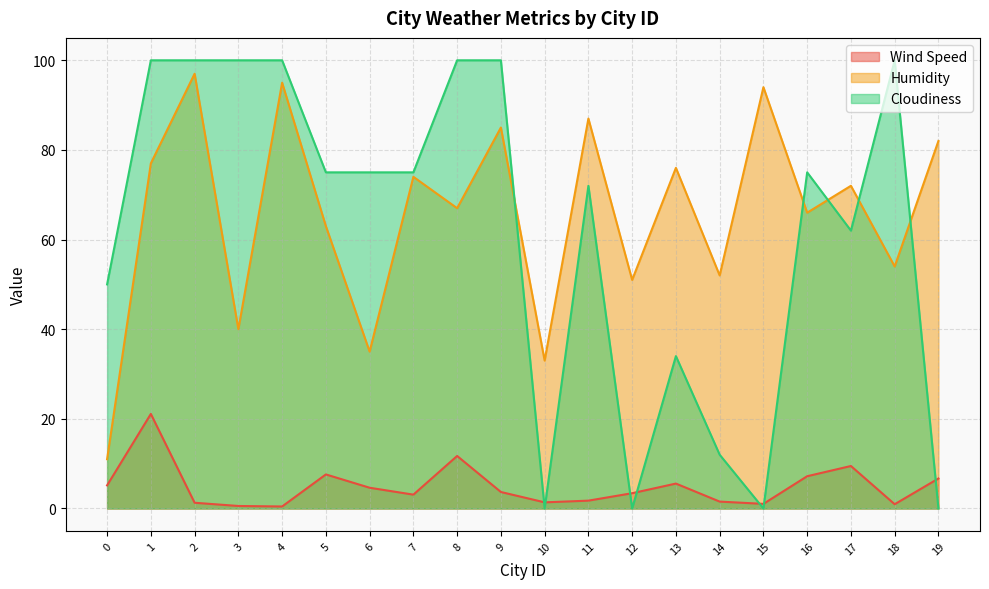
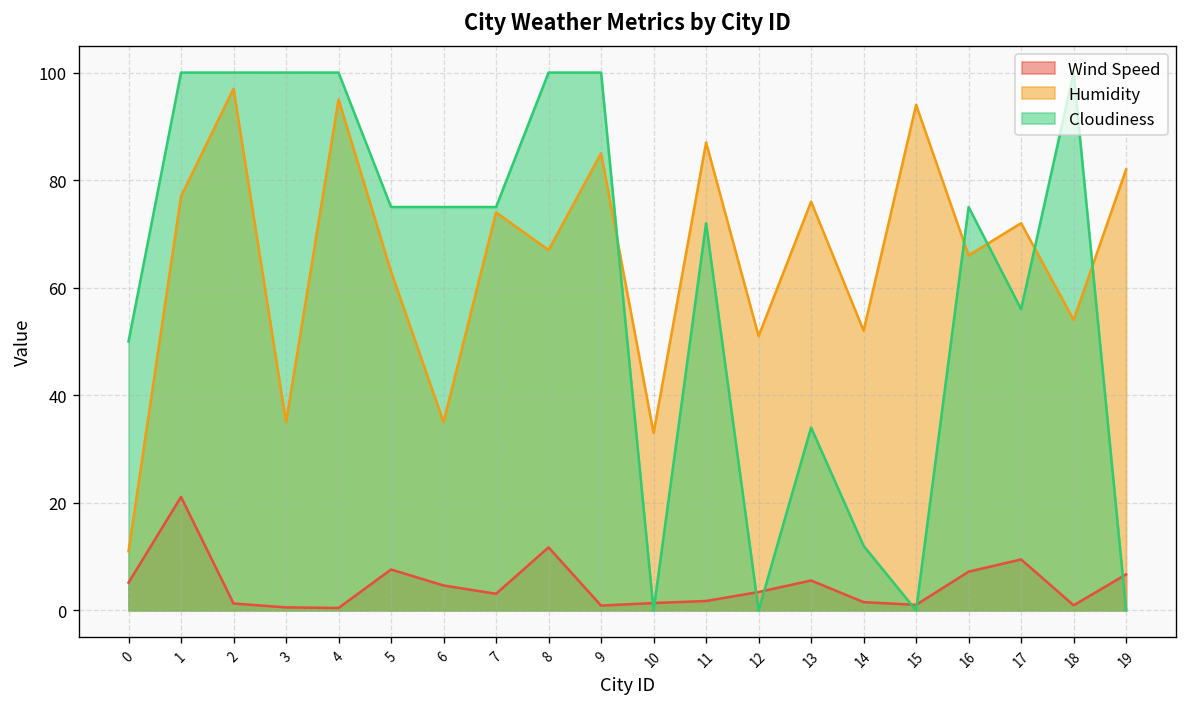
  {
    "Wind Speed": {
      "0": 5,
      "1": 21,
      "2": 1,
      "3": 1,
      "4": 0,
      "5": 8,
      "6": 5,
      "7": 3,
      "8": 12,
-     "9": 4,
+     "9": 1,
      "10": 1,
      "11": 2,
      "12": 3,
      "13": 6,
      "14": 2,
      "15": 1,
      "16": 7,
      "17": 9,
      "18": 1,
      "19": 7
    },
    "Humidity": {
      "0": 11,
      "1": 77,
      "2": 97,
-     "3": 40,
+     "3": 35,
      "4": 95,
      "5": 63,
      "6": 35,
      "7": 74,
      "8": 67,
      "9": 85,
      "10": 33,
      "11": 87,
      "12": 51,
      "13": 76,
      "14": 52,
      "15": 94,
      "16": 66,
      "17": 72,
      "18": 54,
      "19": 82
    },
    "Cloudiness": {
      "0": 50,
      "1": 100,
      "2": 100,
      "3": 100,
      "4": 100,
      "5": 75,
      "6": 75,
      "7": 75,
      "8": 100,
      "9": 100,
      "10": 0,
      "11": 72,
      "12": 0,
      "13": 34,
      "14": 12,
      "15": 0,
      "16": 75,
-     "17": 62,
+     "17": 56,
      "19": 0
    }
  }
